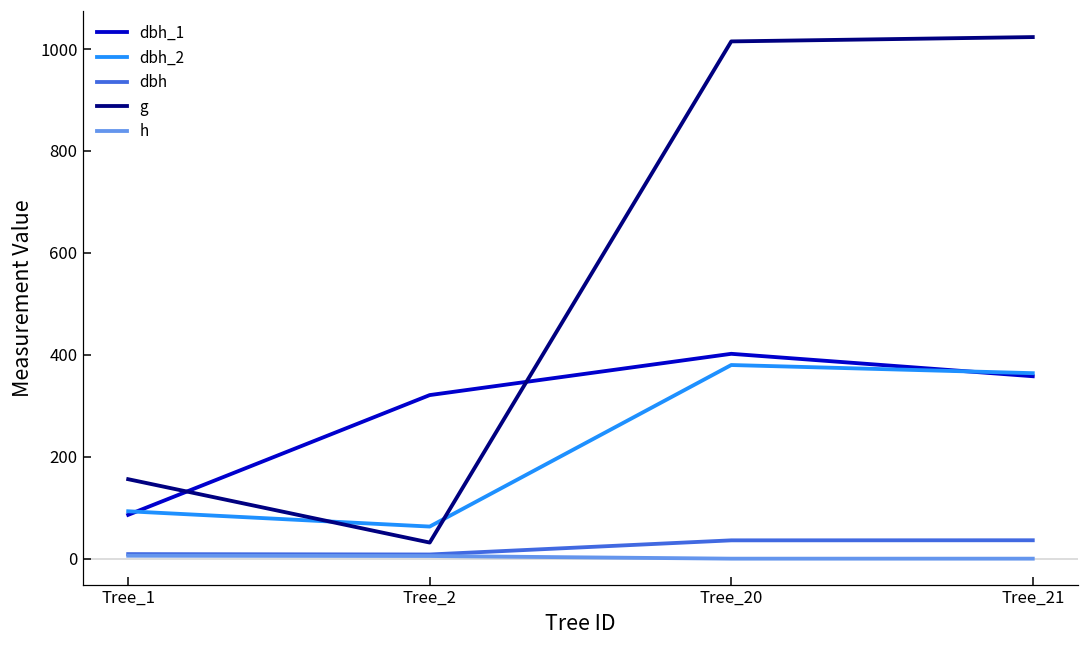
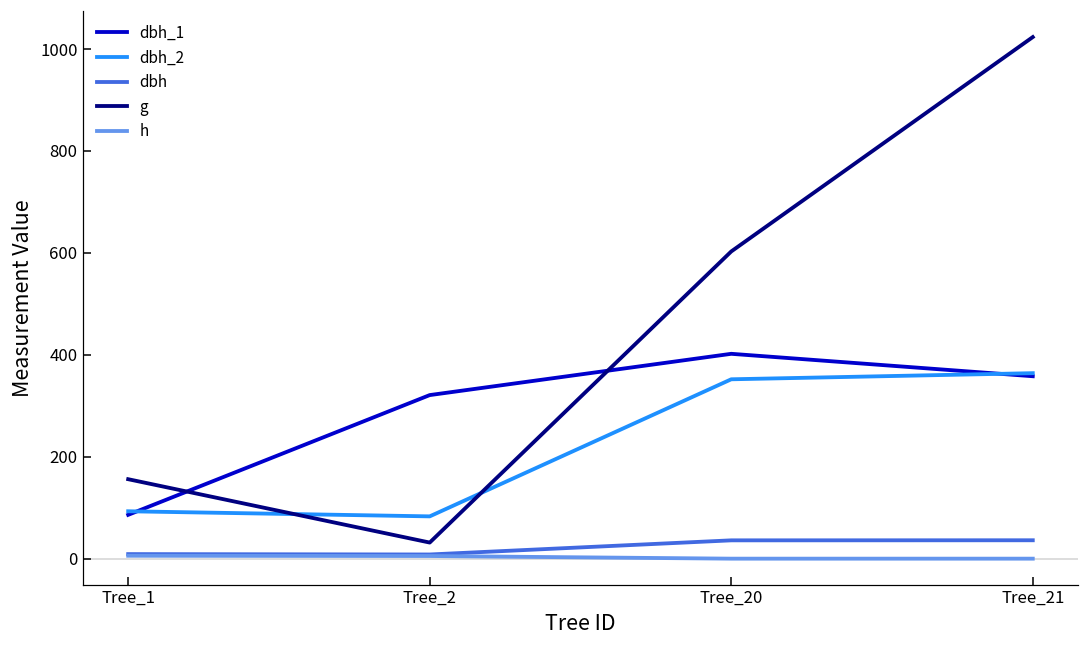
  {
    "dbh_1": {
      "Tree_1": 90,
      "Tree_2": 320,
      "Tree_20": 400,
      "Tree_21": 360
    },
    "dbh_2": {
      "Tree_1": 90,
-     "Tree_2": 60,
-     "Tree_20": 380,
+     "Tree_2": 80,
+     "Tree_20": 350,
      "Tree_21": 360
    },
    "g": {
      "Tree_1": 160,
      "Tree_2": 30,
-     "Tree_20": 1020,
+     "Tree_20": 600,
      "Tree_21": 1020
    }
  }
